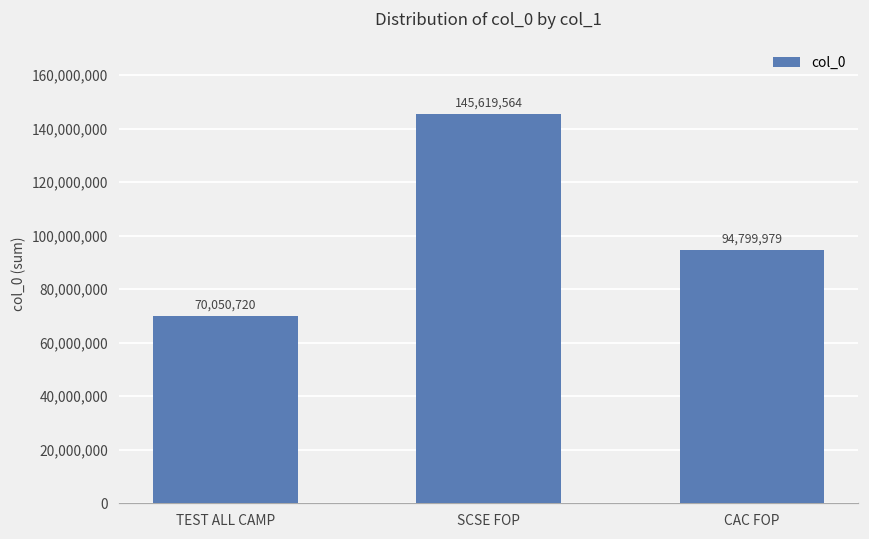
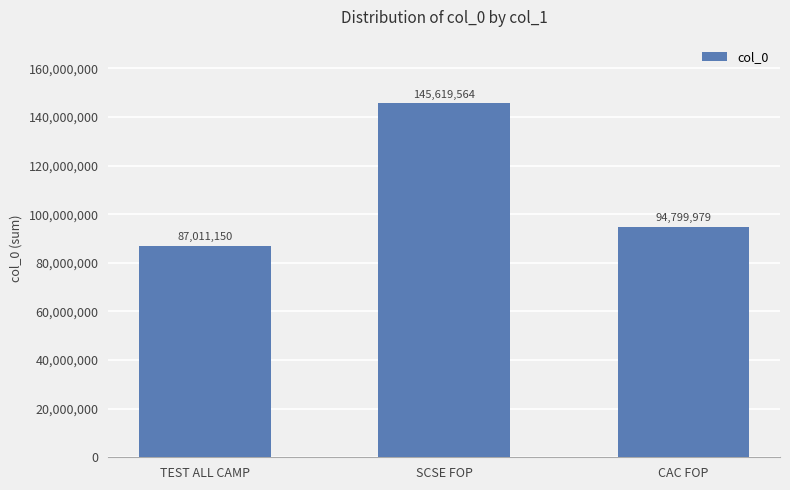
  {
-   "TEST ALL CAMP": "70,050,720",
+   "TEST ALL CAMP": "87,011,150",
    "SCSE FOP": "145,619,564",
    "CAC FOP": "94,799,979"
  }
